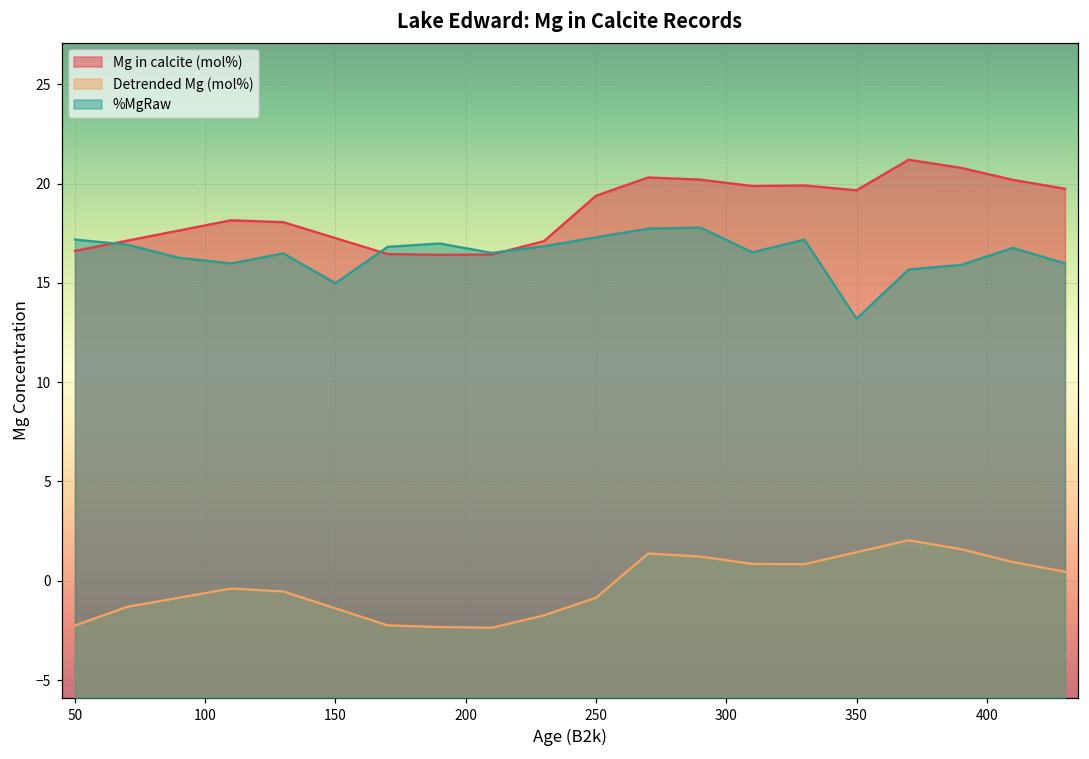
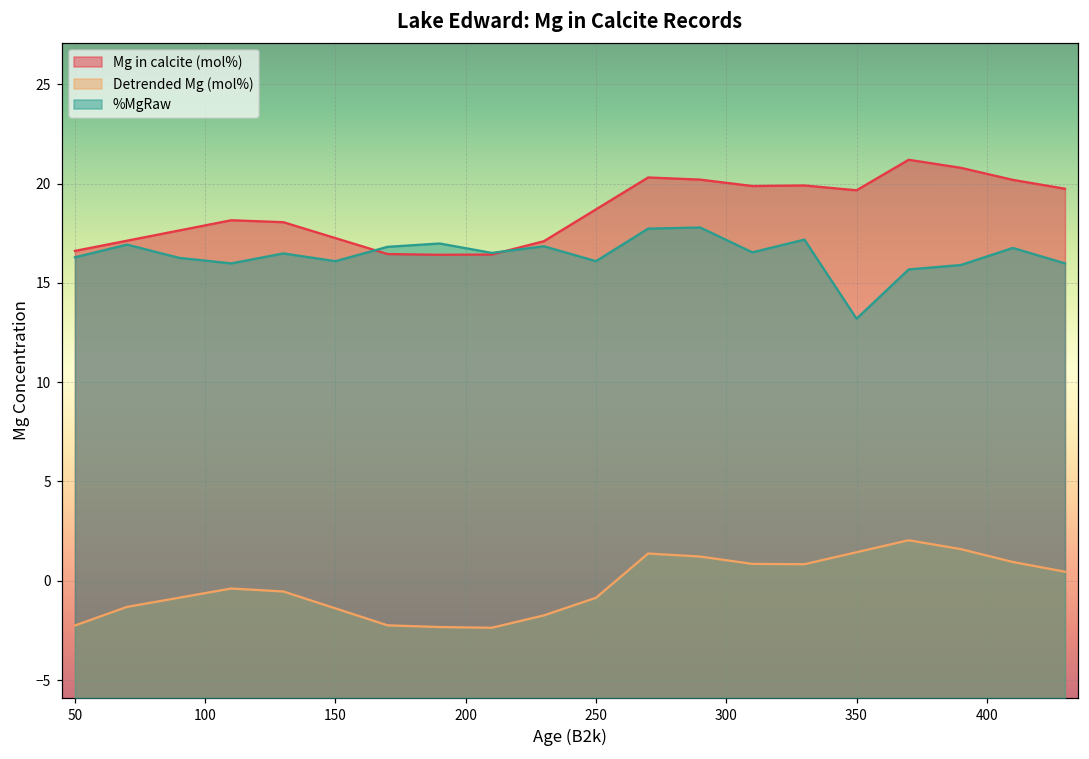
  {
    "Mg in calcite (mol%)": {
      "50": 16.6,
      "150": 17.3,
-     "250": 19.4,
+     "250": 18.7,
      "350": 19.7
    },
    "Detrended Mg (mol%)": {
      "50": -2.3,
      "150": -1.4,
      "250": -0.9,
      "350": 1.4
    },
    "%MgRaw": {
-     "50": 17.2,
-     "150": 15.0,
-     "250": 17.3,
+     "50": 16.3,
+     "150": 16.1,
+     "250": 16.1,
      "350": 13.2
    }
  }
